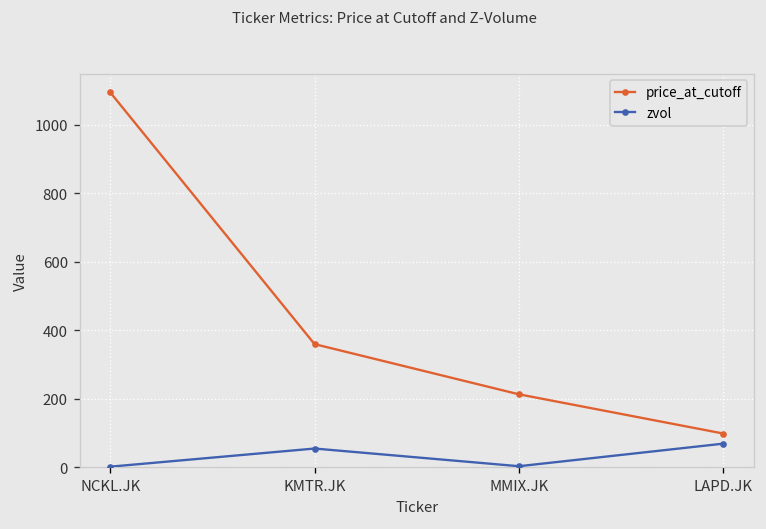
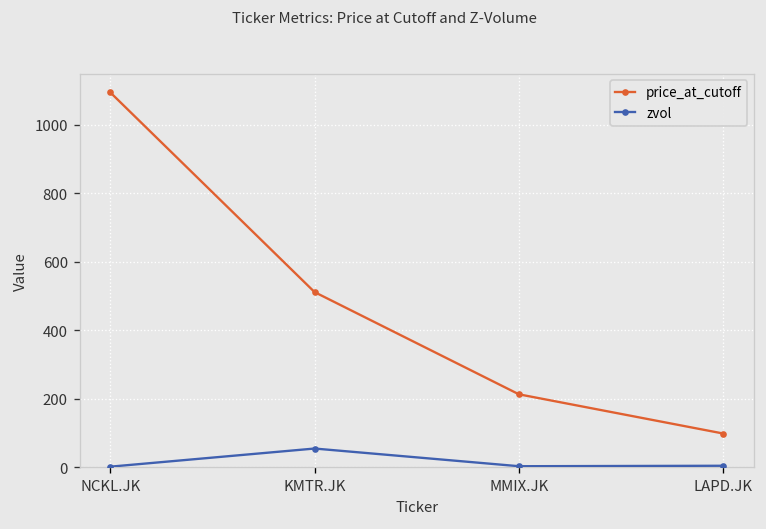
  {
    "price_at_cutoff": {
      "NCKL.JK": 1100,
-     "KMTR.JK": 360,
+     "KMTR.JK": 510,
      "MMIX.JK": 210,
      "LAPD.JK": 100
    },
    "zvol": {
      "NCKL.JK": 0,
      "KMTR.JK": 60,
      "MMIX.JK": 0,
-     "LAPD.JK": 70
+     "LAPD.JK": 0
    }
  }
